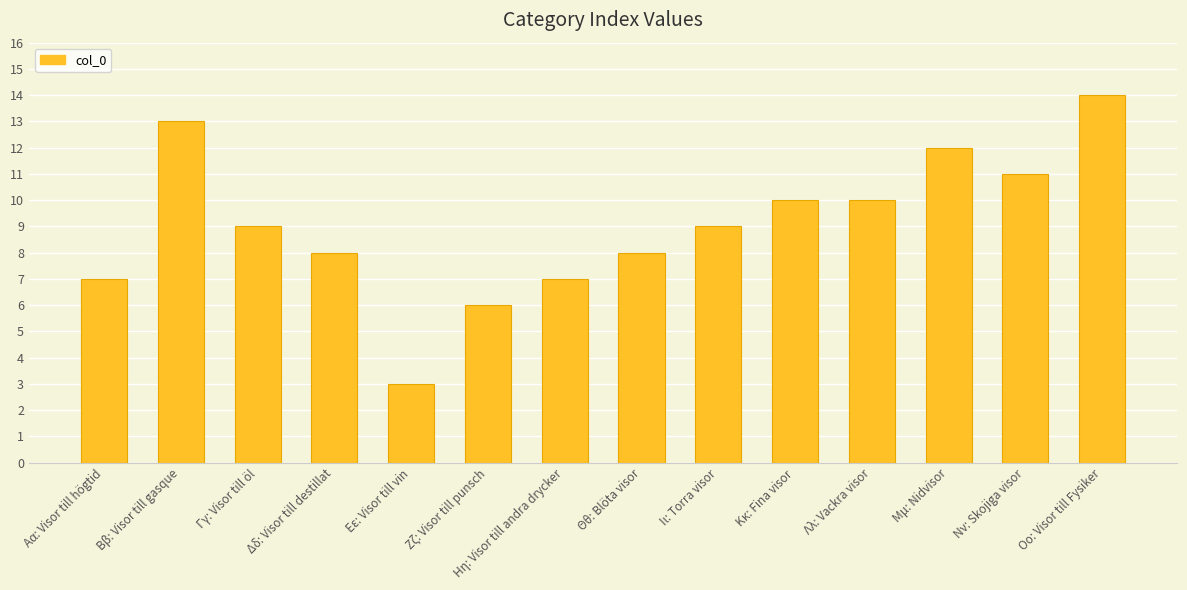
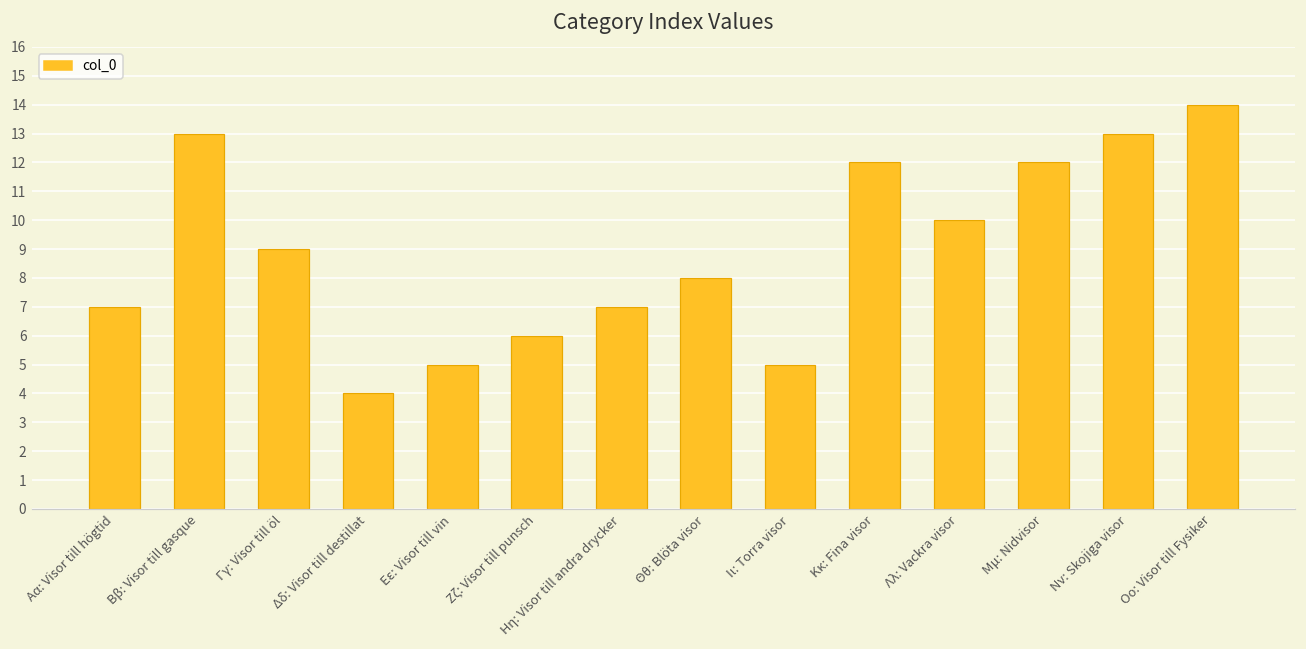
  {
    "Αα: Visor till högtid": 7,
    "Ββ: Visor till gasque": 13,
    "Γγ: Visor till öl": 9,
-   "Δδ: Visor till destillat": 8,
-   "Εε: Visor till vin": 3,
+   "Δδ: Visor till destillat": 4,
+   "Εε: Visor till vin": 5,
    "Ζζ: Visor till punsch": 6,
    "Ηη: Visor till andra drycker": 7,
    "Θθ: Blöta visor": 8,
-   "Ιι: Torra visor": 9,
-   "Κκ: Fina visor": 10,
+   "Ιι: Torra visor": 5,
+   "Κκ: Fina visor": 12,
    "Λλ: Vackra visor": 10,
    "Μμ: Nidvisor": 12,
-   "Νν: Skojiga visor": 11,
+   "Νν: Skojiga visor": 13,
    "Οο: Visor till Fysiker": 14
  }
